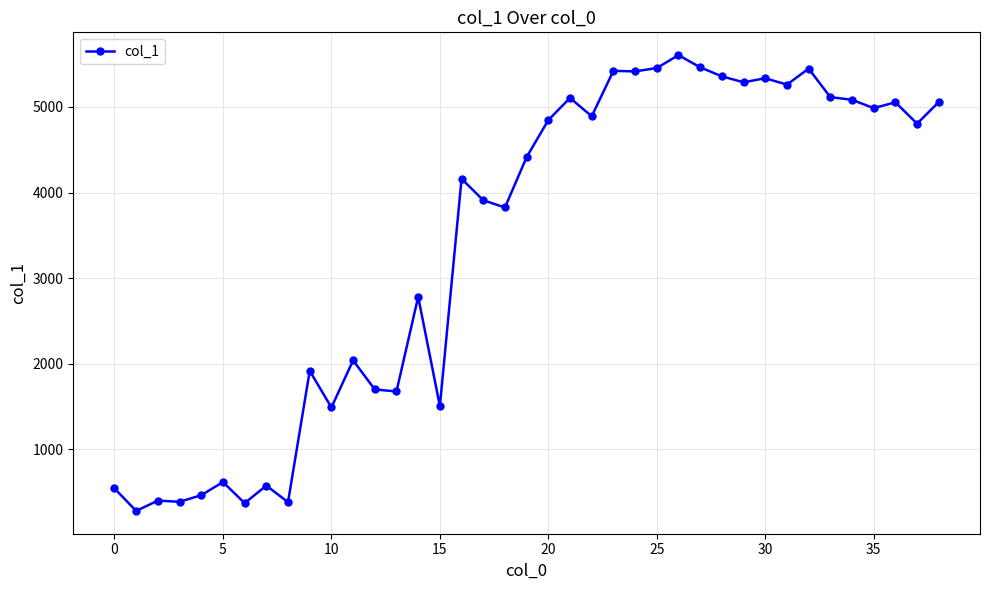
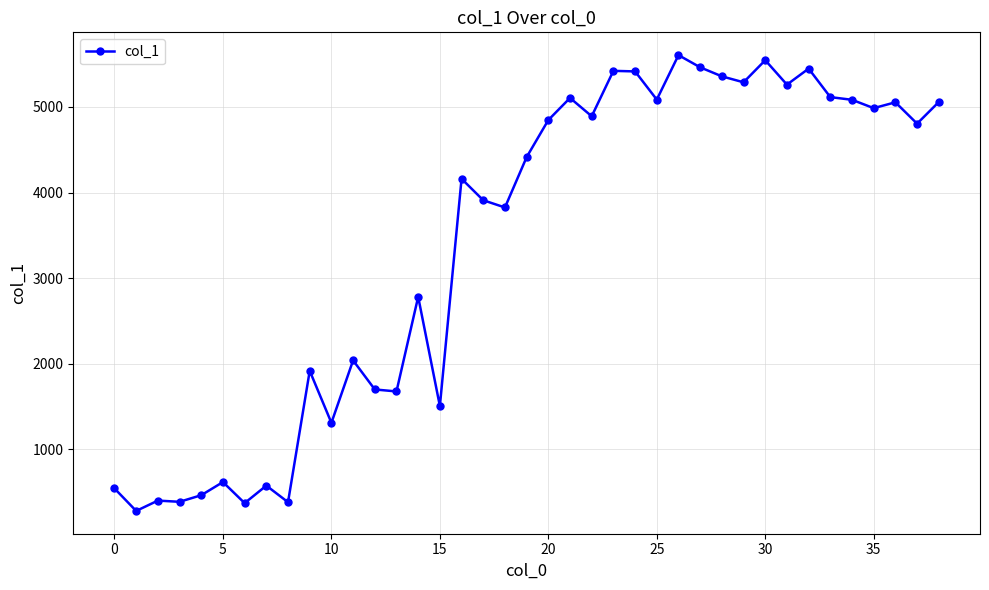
  {
    "0": 500,
    "5": 600,
-   "10": 1500,
+   "10": 1300,
    "15": 1500,
    "20": 4800,
-   "25": 5500,
-   "30": 5300,
+   "25": 5100,
+   "30": 5500,
    "35": 5000
  }
